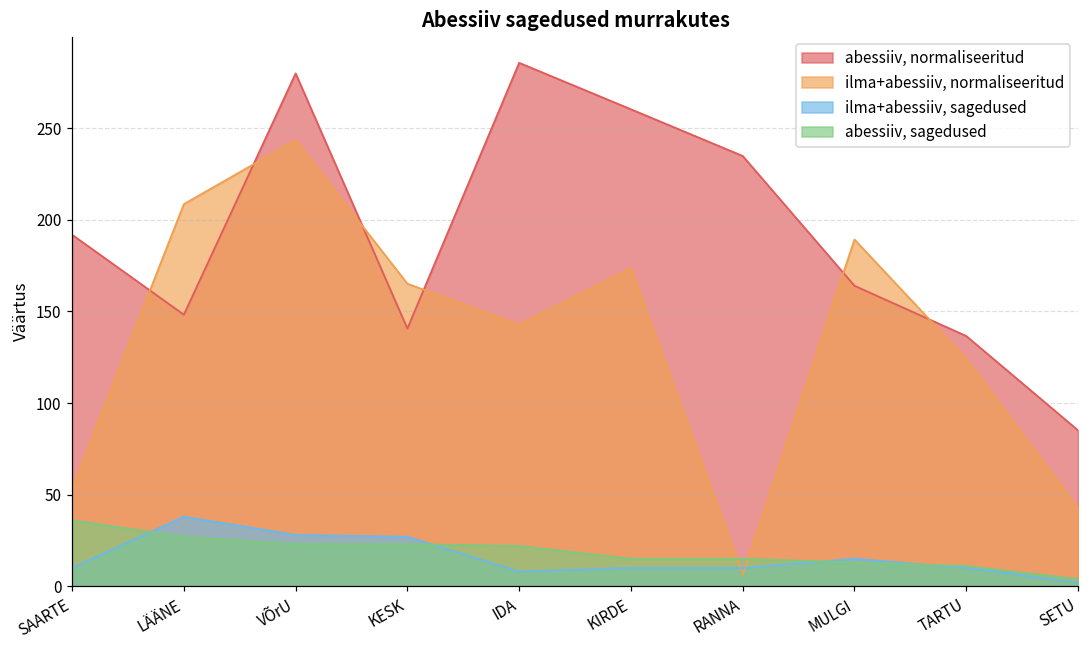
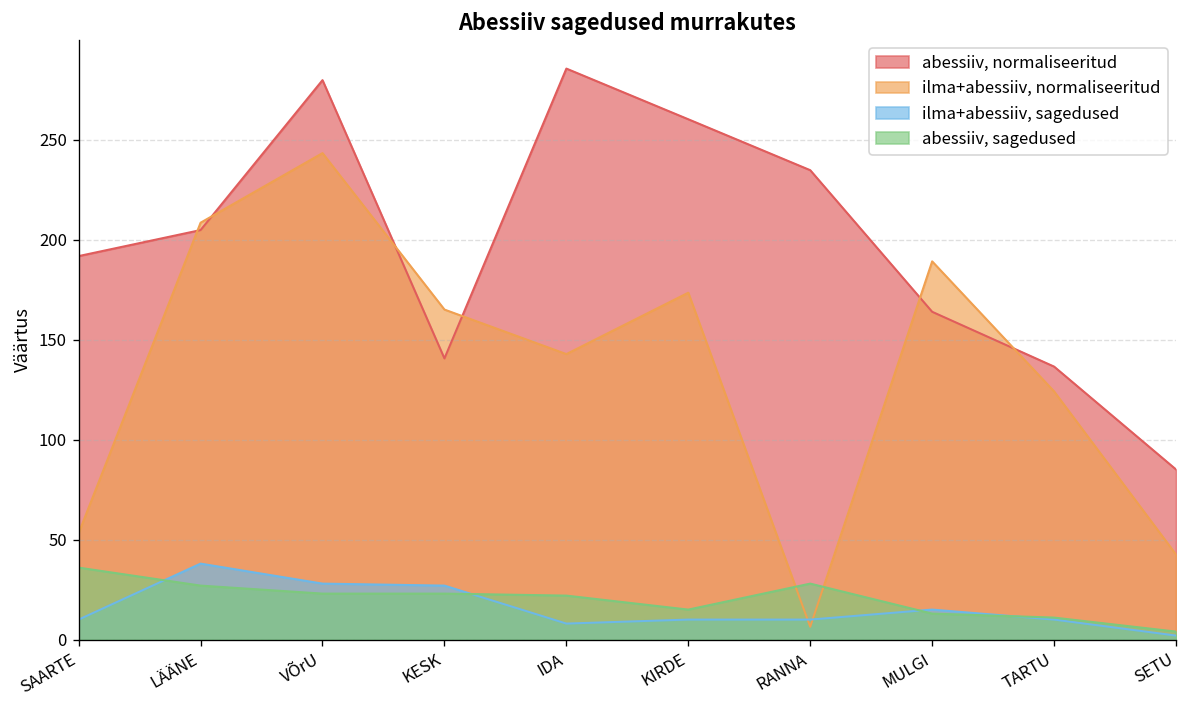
  {
    "abessiiv, normaliseeritud": {
      "SAARTE": 192,
-     "LÄÄNE": 148,
+     "LÄÄNE": 205,
      "VÕrU": 280,
      "KESK": 141,
      "IDA": 286,
      "KIRDE": 260,
      "RANNA": 235,
      "MULGI": 164,
      "TARTU": 137,
      "SETU": 85
    },
    "ilma+abessiiv, normaliseeritud": {
      "SAARTE": 53,
      "LÄÄNE": 209,
      "VÕrU": 243,
      "KESK": 165,
      "IDA": 143,
      "KIRDE": 174,
      "RANNA": 6,
      "MULGI": 189,
      "TARTU": 124,
      "SETU": 43
    },
    "ilma+abessiiv, sagedused": {
      "SAARTE": 10,
      "LÄÄNE": 38,
      "VÕrU": 28,
      "KESK": 27,
      "IDA": 8,
      "KIRDE": 10,
      "RANNA": 10,
      "MULGI": 15,
      "SETU": 2
    },
    "abessiiv, sagedused": {
      "SAARTE": 36,
      "LÄÄNE": 27,
      "VÕrU": 23,
      "KESK": 23,
      "IDA": 22,
      "KIRDE": 15,
-     "RANNA": 15,
+     "RANNA": 28,
      "MULGI": 13,
      "SETU": 4
    }
  }
